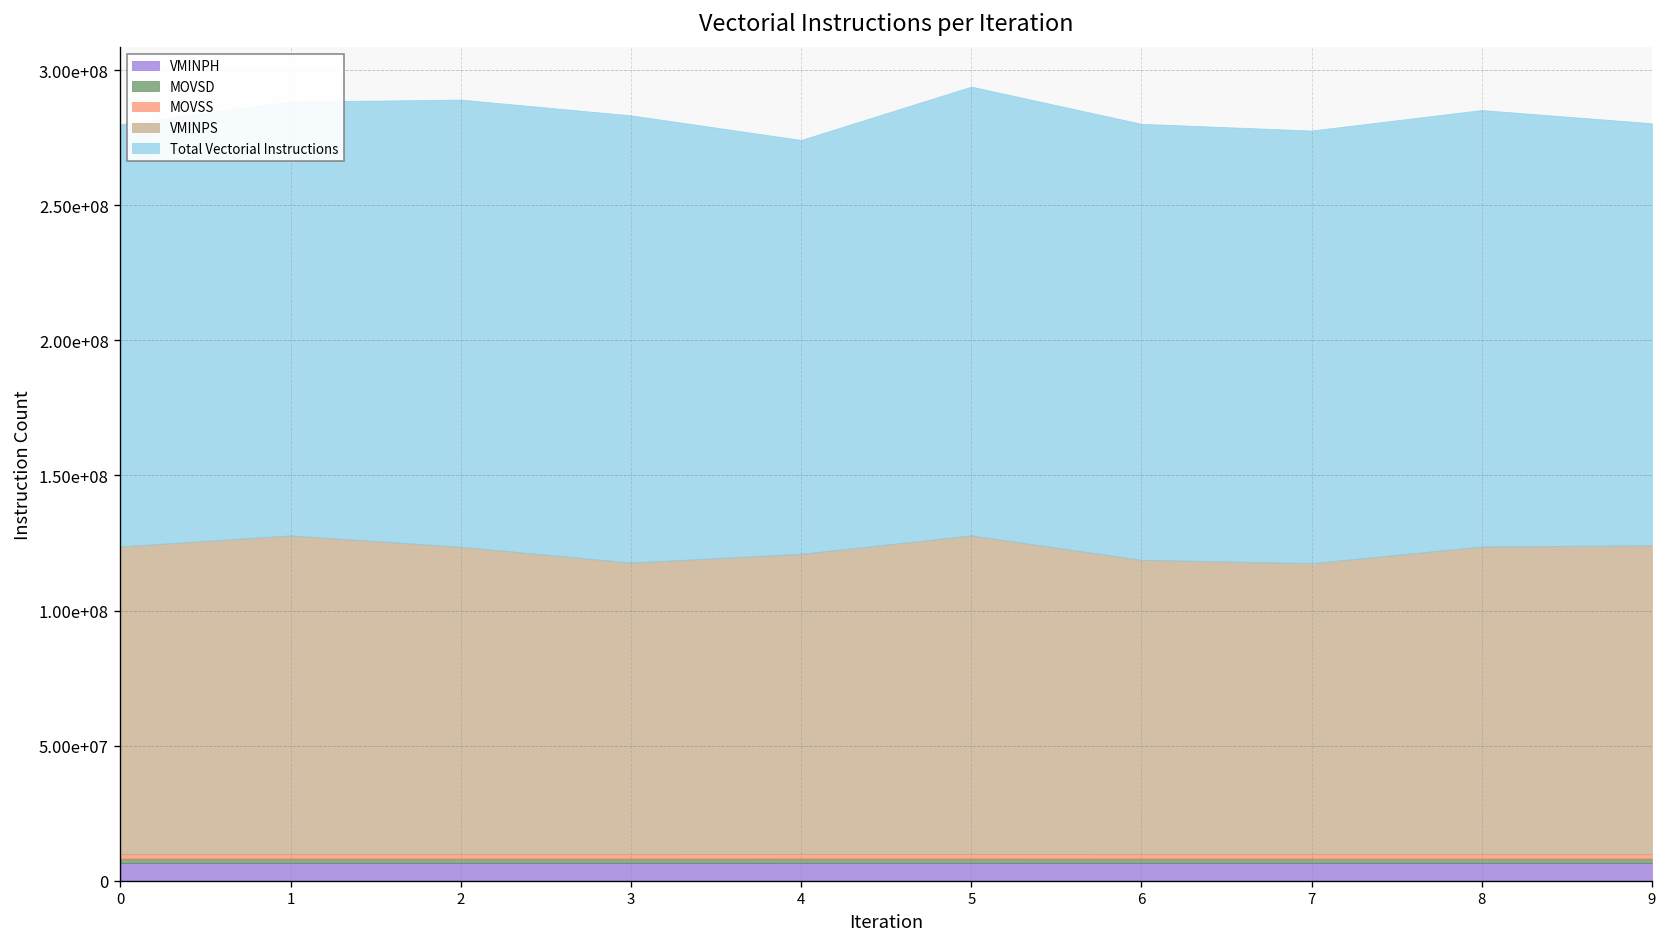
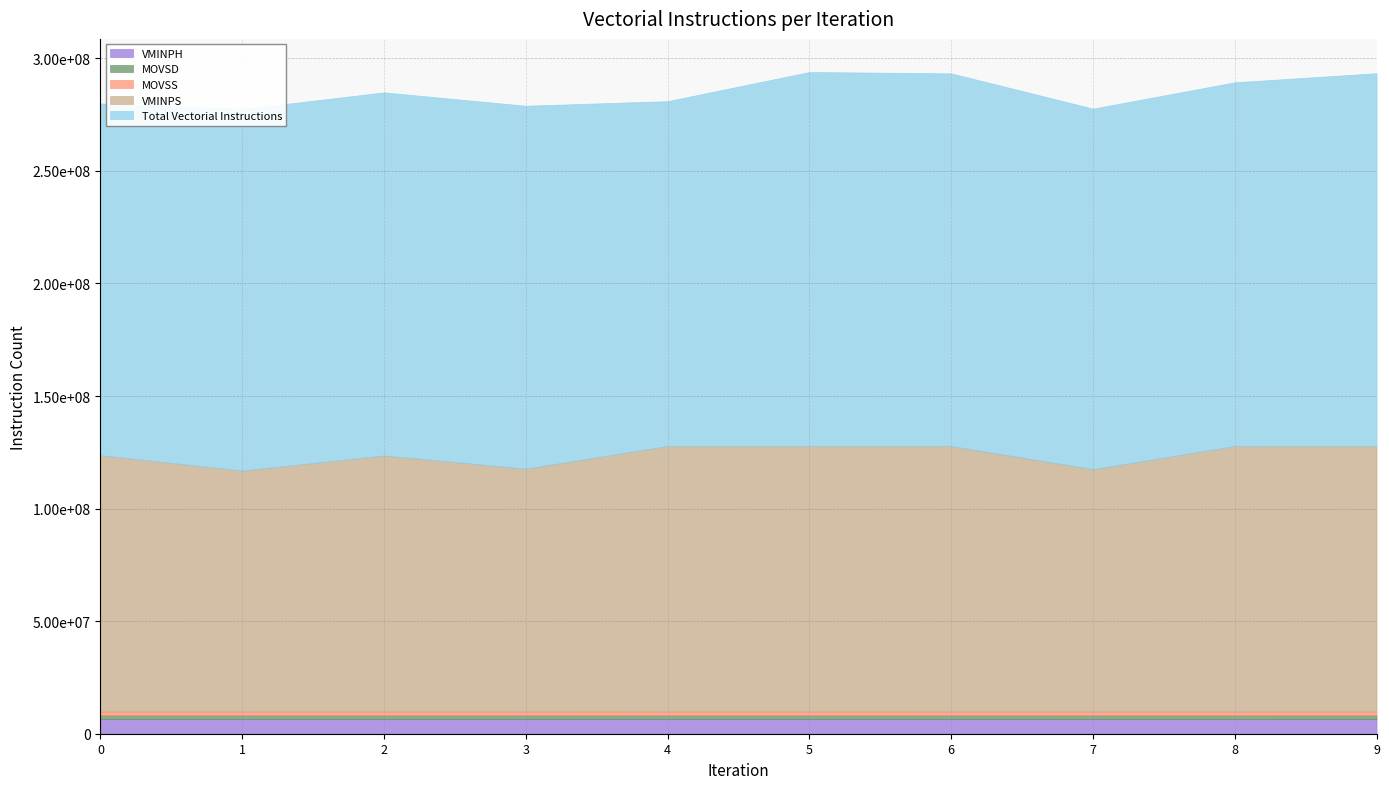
  {
    "VMINPH": {
      "0": 7000000,
      "1": 7000000,
      "2": 7000000,
      "3": 7000000,
      "4": 7000000,
      "5": 7000000,
      "6": 7000000,
      "7": 7000000,
      "8": 7000000,
      "9": 7000000
    },
    "MOVSD": {
      "0": 2000000,
      "1": 2000000,
      "2": 2000000,
      "3": 2000000,
      "4": 2000000,
      "5": 2000000,
      "6": 2000000,
      "7": 2000000,
      "8": 2000000,
      "9": 2000000
    },
    "MOVSS": {
      "0": 2000000,
      "1": 2000000,
      "2": 2000000,
      "3": 2000000,
      "4": 2000000,
      "5": 2000000,
      "6": 2000000,
      "7": 2000000,
      "8": 2000000,
      "9": 2000000
    },
    "VMINPS": {
      "0": 114000000,
-     "1": 118000000,
+     "1": 107000000,
      "2": 114000000,
      "3": 108000000,
-     "4": 111000000,
+     "4": 118000000,
      "5": 118000000,
-     "6": 109000000,
+     "6": 118000000,
      "7": 108000000,
-     "8": 114000000,
-     "9": 114000000
+     "8": 118000000,
+     "9": 118000000
    },
    "Total Vectorial Instructions": {
      "0": 156000000,
-     "2": 166000000,
-     "3": 166000000,
+     "2": 161000000,
+     "3": 161000000,
      "4": 153000000,
      "5": 166000000,
-     "6": 161000000,
+     "6": 166000000,
      "7": 160000000,
      "8": 162000000,
-     "9": 156000000
+     "9": 166000000
    }
  }
